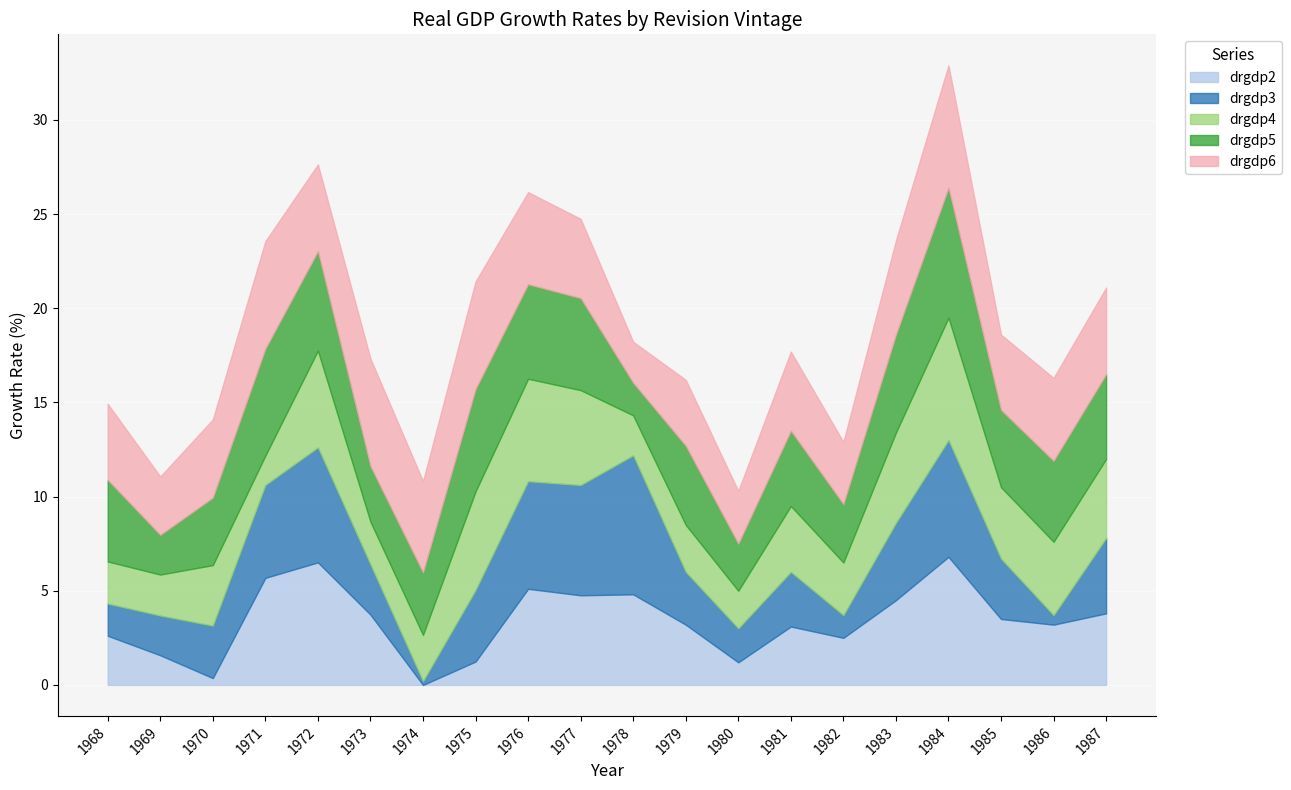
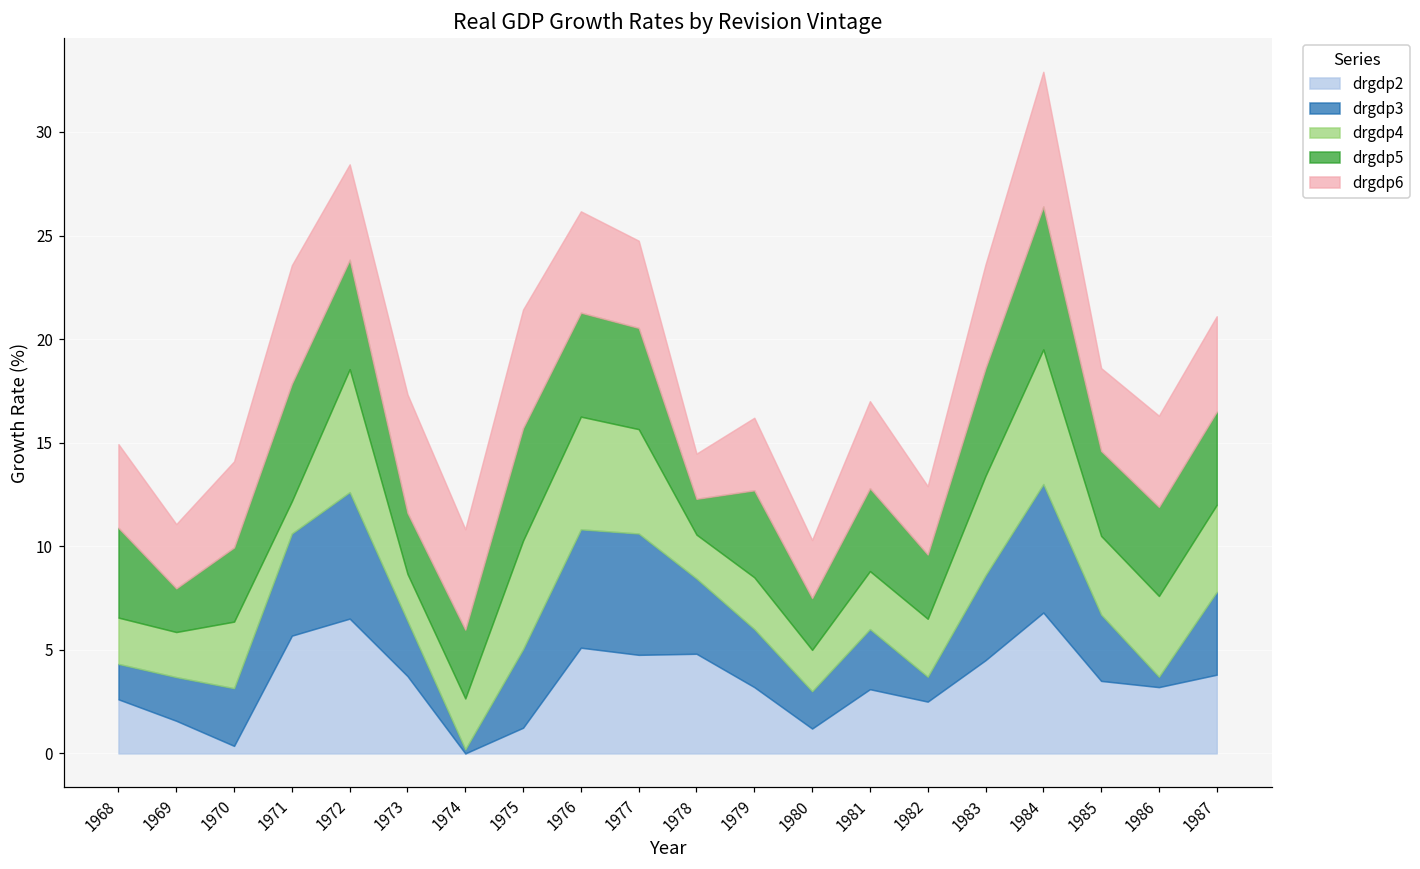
  {
    "drgdp2": {
      "1968": 2.6,
      "1969": 1.6,
      "1970": 0.4,
      "1971": 5.7,
      "1972": 6.5,
      "1973": 3.7,
      "1974": 0.0,
      "1975": 1.2,
      "1976": 5.1,
      "1977": 4.8,
      "1978": 4.8,
      "1979": 3.2,
      "1980": 1.2,
      "1981": 3.1,
      "1982": 2.5,
      "1983": 4.5,
      "1984": 6.8,
      "1985": 3.5,
      "1986": 3.2,
      "1987": 3.8
    },
    "drgdp3": {
      "1968": 1.7,
      "1969": 2.1,
      "1970": 2.8,
      "1971": 4.9,
      "1972": 6.1,
      "1973": 2.7,
      "1974": 0.2,
      "1975": 3.8,
      "1976": 5.7,
      "1977": 5.9,
-     "1978": 7.4,
+     "1978": 3.6,
      "1979": 2.8,
      "1980": 1.8,
      "1981": 2.9,
      "1982": 1.2,
      "1983": 4.1,
      "1984": 6.2,
      "1985": 3.2,
      "1986": 0.5,
      "1987": 4.0
    },
    "drgdp4": {
      "1968": 2.2,
      "1969": 2.2,
      "1970": 3.2,
      "1971": 1.6,
-     "1972": 5.1,
+     "1972": 5.9,
      "1973": 2.3,
      "1974": 2.5,
      "1975": 5.2,
      "1976": 5.4,
      "1977": 5.0,
      "1978": 2.1,
      "1979": 2.5,
      "1980": 2.0,
-     "1981": 3.5,
+     "1981": 2.8,
      "1982": 2.8,
      "1983": 4.8,
      "1984": 6.5,
      "1985": 3.8,
      "1986": 3.9,
      "1987": 4.2
    },
    "drgdp5": {
      "1968": 4.3,
      "1969": 2.1,
      "1970": 3.6,
      "1971": 5.7,
      "1972": 5.3,
      "1973": 2.9,
      "1974": 3.3,
      "1975": 5.4,
      "1976": 5.0,
      "1977": 4.9,
      "1978": 1.7,
      "1979": 4.2,
      "1980": 2.5,
      "1981": 4.0,
      "1982": 3.1,
      "1983": 5.2,
      "1984": 6.9,
      "1985": 4.1,
      "1986": 4.3,
      "1987": 4.5
    },
    "drgdp6": {
      "1968": 4.0,
      "1969": 3.1,
      "1970": 4.2,
      "1971": 5.7,
      "1972": 4.6,
      "1973": 5.7,
      "1974": 4.8,
      "1975": 5.7,
      "1976": 4.9,
      "1977": 4.2,
      "1978": 2.2,
      "1979": 3.5,
      "1980": 2.8,
      "1981": 4.2,
      "1982": 3.3,
      "1983": 5.0,
      "1984": 6.5,
      "1985": 4.0,
      "1986": 4.4,
      "1987": 4.6
    }
  }
